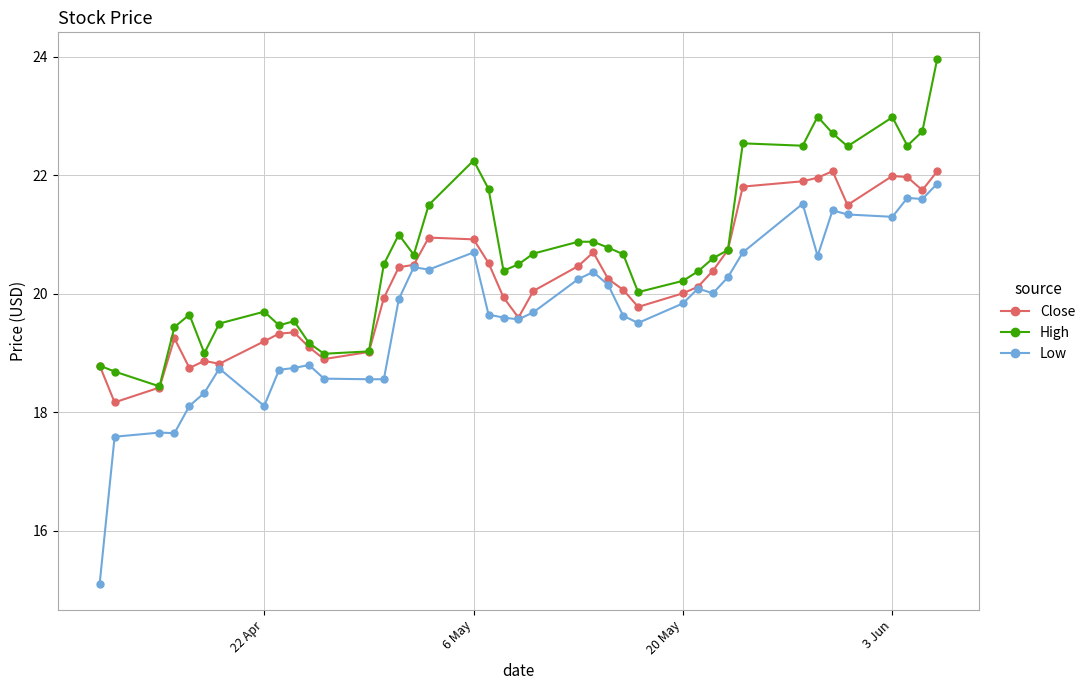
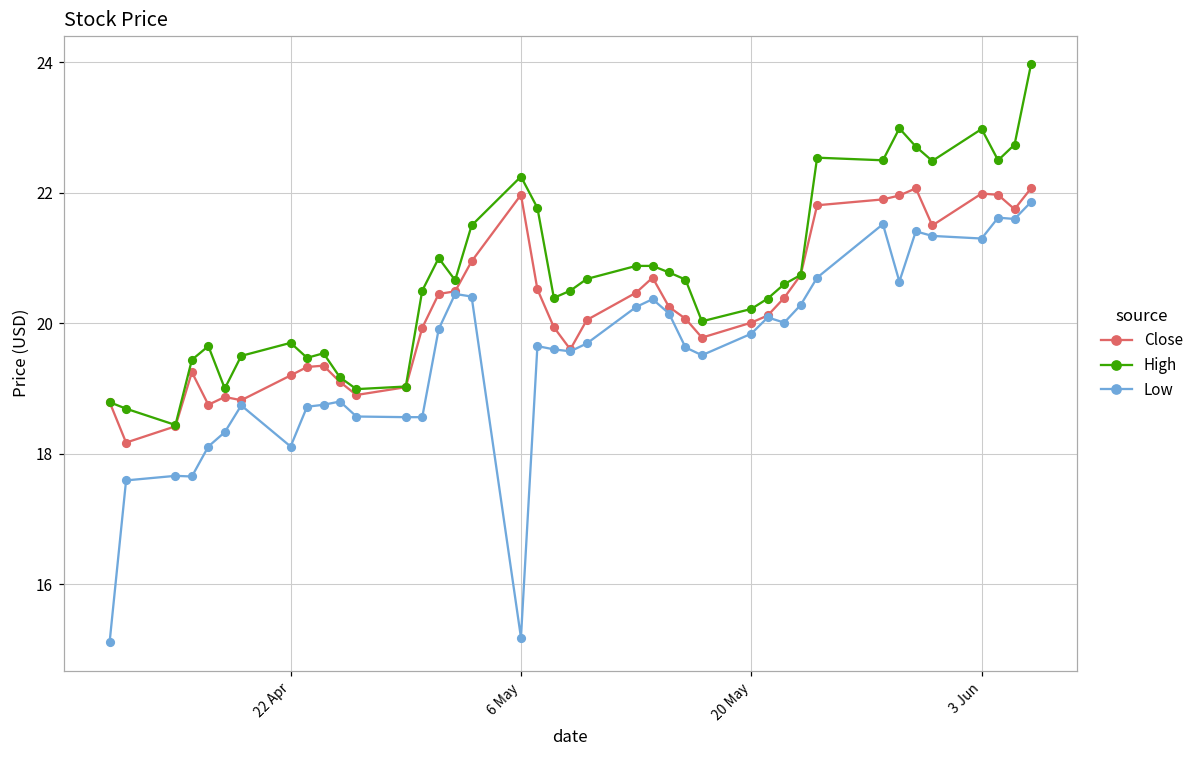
  {
    "Close": {
      "22 Apr": 19.2,
-     "6 May": 20.9,
+     "6 May": 22.0,
      "20 May": 20.0,
      "3 Jun": 22.0
    },
    "High": {
      "22 Apr": 19.7,
      "6 May": 22.3,
      "20 May": 20.2,
      "3 Jun": 23.0
    },
    "Low": {
      "22 Apr": 18.1,
-     "6 May": 20.7,
+     "6 May": 15.2,
      "20 May": 19.8,
      "3 Jun": 21.3
    }
  }
